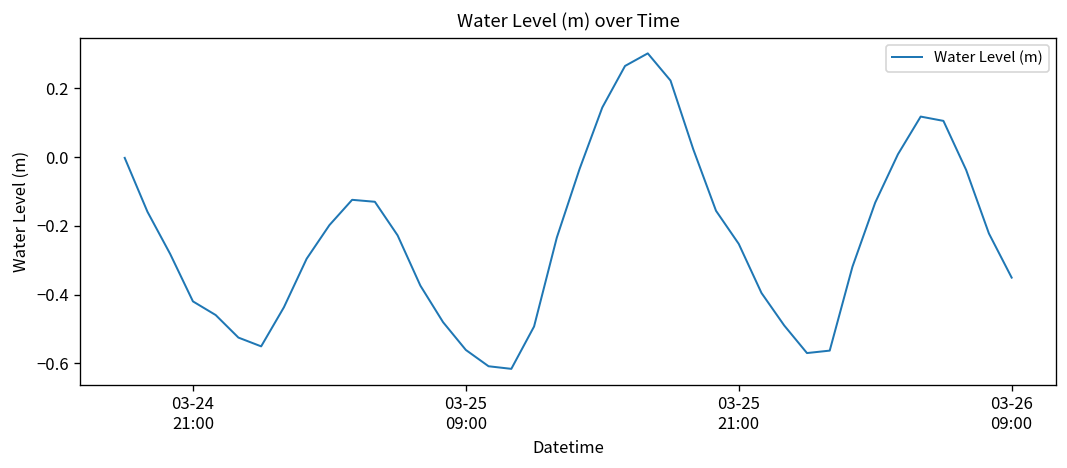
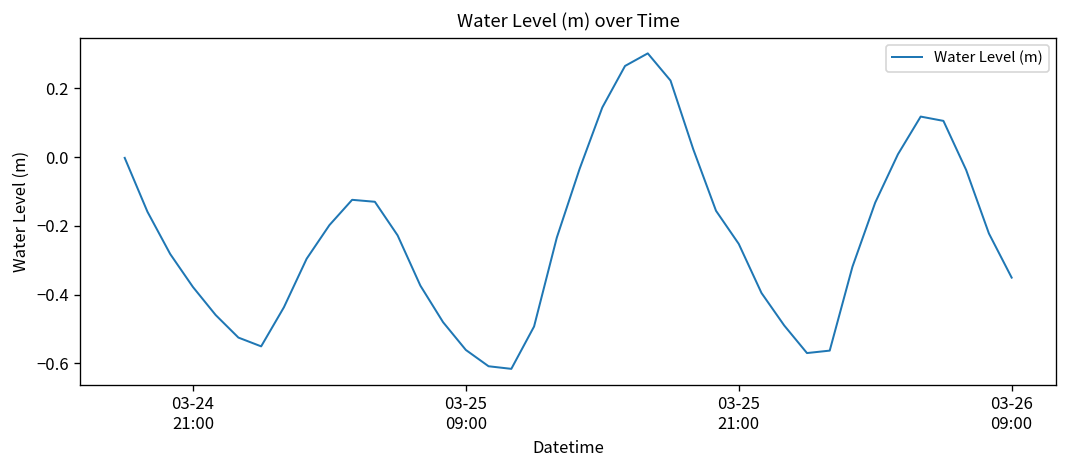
  {
-   "03-24 21:00": -0.42,
+   "03-24 21:00": -0.38,
    "03-25 09:00": -0.56,
    "03-25 21:00": -0.25,
    "03-26 09:00": -0.35
  }
